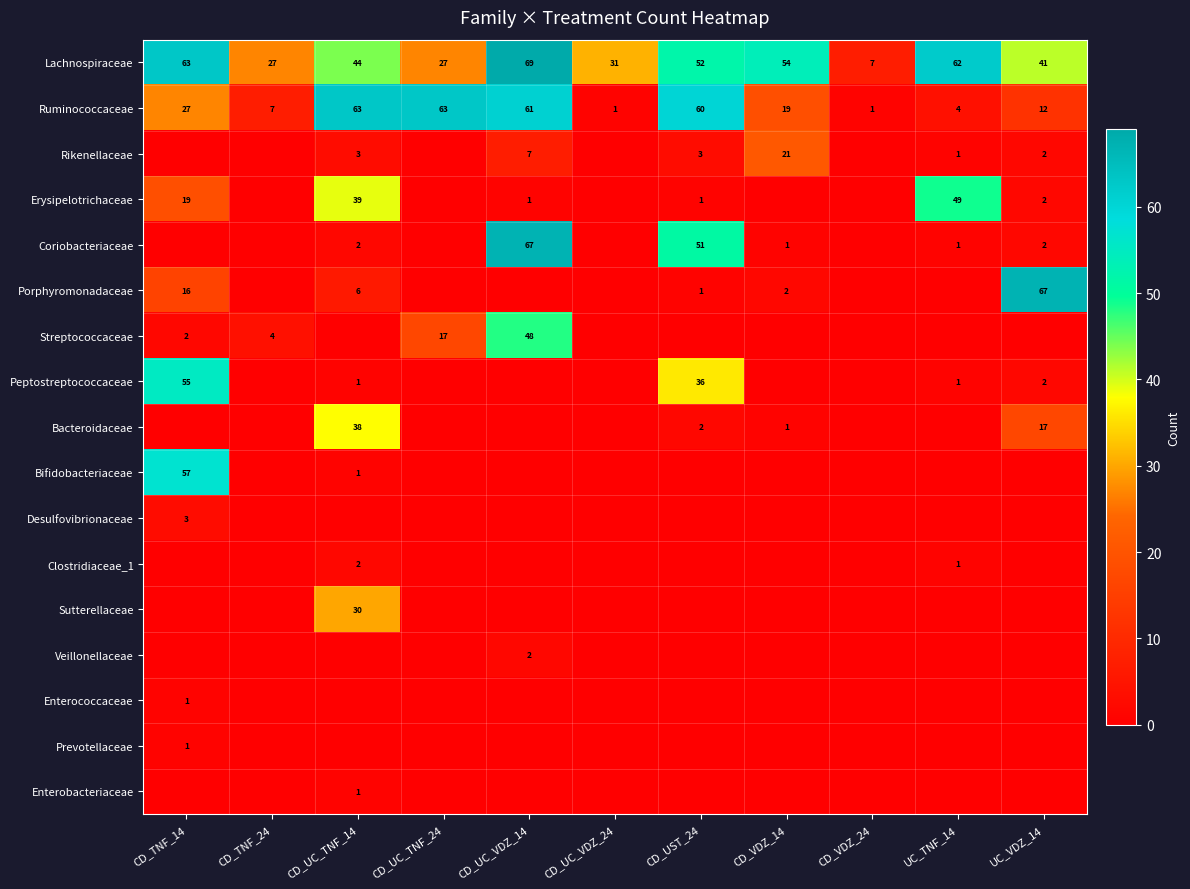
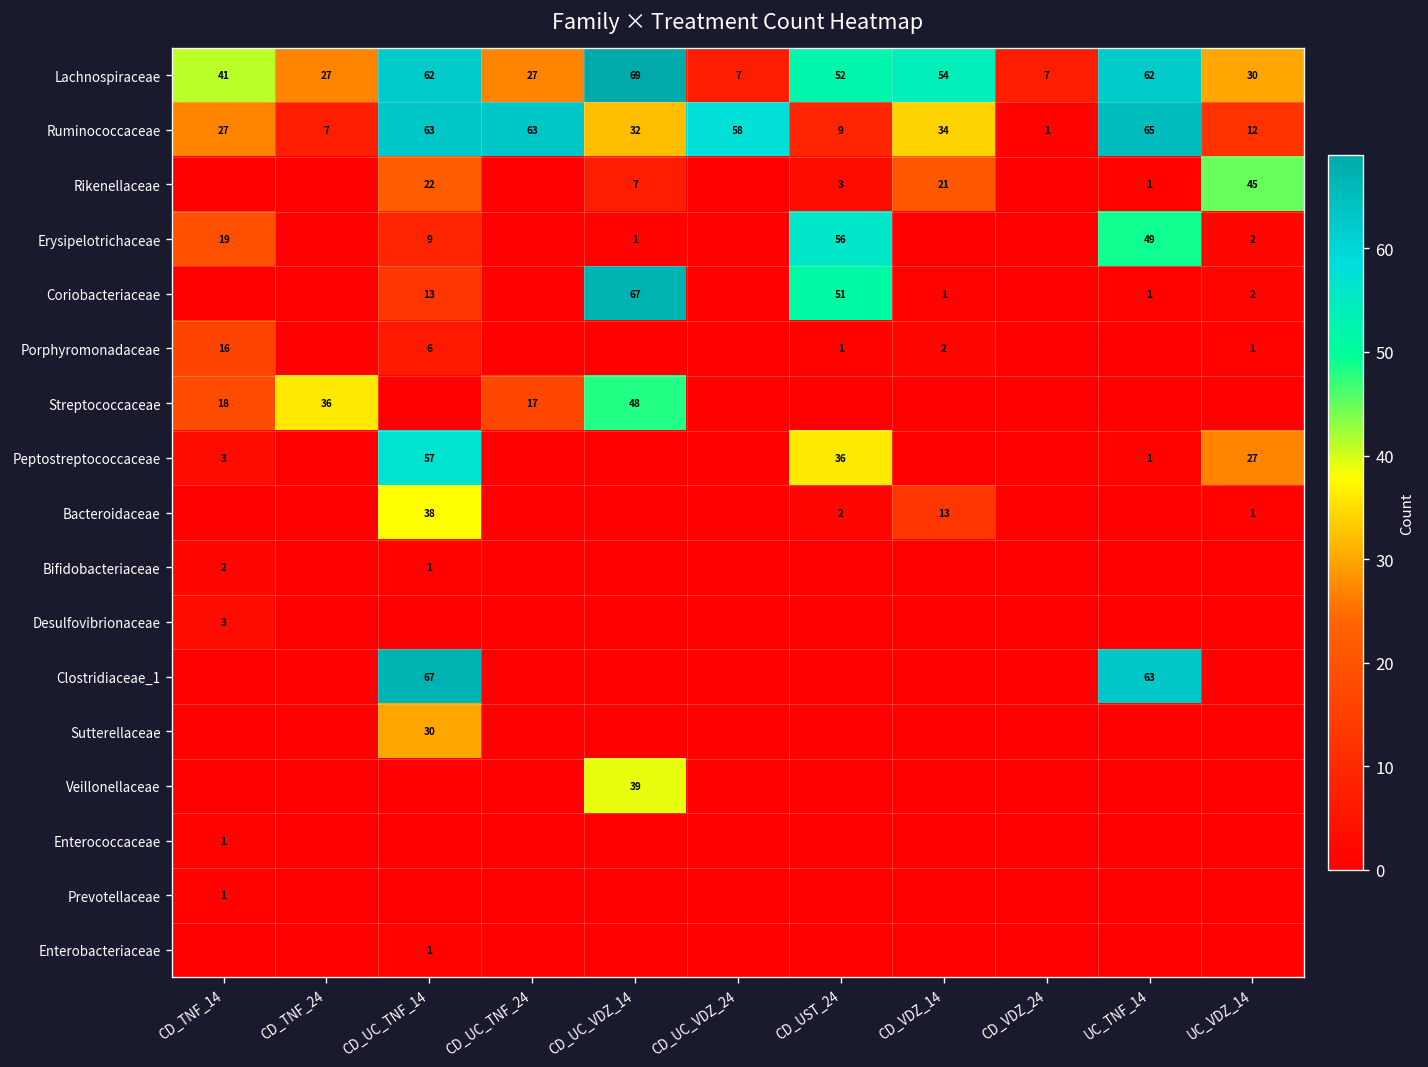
  {
    "Lachnospiraceae": {
-     "CD_TNF_14": 63,
+     "CD_TNF_14": 41,
      "CD_TNF_24": 27,
-     "CD_UC_TNF_14": 44,
+     "CD_UC_TNF_14": 62,
      "CD_UC_TNF_24": 27,
      "CD_UC_VDZ_14": 69,
-     "CD_UC_VDZ_24": 31,
+     "CD_UC_VDZ_24": 7,
      "CD_UST_24": 52,
      "CD_VDZ_14": 54,
      "CD_VDZ_24": 7,
      "UC_TNF_14": 62,
-     "UC_VDZ_14": 41
+     "UC_VDZ_14": 30
    },
    "Ruminococcaceae": {
      "CD_TNF_14": 27,
      "CD_TNF_24": 7,
      "CD_UC_TNF_14": 63,
      "CD_UC_TNF_24": 63,
-     "CD_UC_VDZ_14": 61,
-     "CD_UC_VDZ_24": 1,
-     "CD_UST_24": 60,
-     "CD_VDZ_14": 19,
+     "CD_UC_VDZ_14": 32,
+     "CD_UC_VDZ_24": 58,
+     "CD_UST_24": 9,
+     "CD_VDZ_14": 34,
      "CD_VDZ_24": 1,
-     "UC_TNF_14": 4,
+     "UC_TNF_14": 65,
      "UC_VDZ_14": 12
    },
    "Rikenellaceae": {
-     "CD_UC_TNF_14": 3,
+     "CD_UC_TNF_14": 22,
      "CD_UC_VDZ_14": 7,
      "CD_UST_24": 3,
      "CD_VDZ_14": 21,
      "UC_TNF_14": 1,
-     "UC_VDZ_14": 2
+     "UC_VDZ_14": 45
    },
    "Erysipelotrichaceae": {
      "CD_TNF_14": 19,
-     "CD_UC_TNF_14": 39,
+     "CD_UC_TNF_14": 9,
      "CD_UC_VDZ_14": 1,
-     "CD_UST_24": 1,
+     "CD_UST_24": 56,
      "UC_TNF_14": 49,
      "UC_VDZ_14": 2
    },
    "Coriobacteriaceae": {
-     "CD_UC_TNF_14": 2,
+     "CD_UC_TNF_14": 13,
      "CD_UC_VDZ_14": 67,
      "CD_UST_24": 51,
      "CD_VDZ_14": 1,
      "UC_TNF_14": 1,
      "UC_VDZ_14": 2
    },
    "Porphyromonadaceae": {
      "CD_TNF_14": 16,
      "CD_UC_TNF_14": 6,
      "CD_UST_24": 1,
      "CD_VDZ_14": 2,
-     "UC_VDZ_14": 67
+     "UC_VDZ_14": 1
    },
    "Streptococcaceae": {
-     "CD_TNF_14": 2,
-     "CD_TNF_24": 4,
+     "CD_TNF_14": 18,
+     "CD_TNF_24": 36,
      "CD_UC_TNF_24": 17,
      "CD_UC_VDZ_14": 48
    },
    "Peptostreptococcaceae": {
-     "CD_TNF_14": 55,
-     "CD_UC_TNF_14": 1,
+     "CD_TNF_14": 3,
+     "CD_UC_TNF_14": 57,
      "CD_UST_24": 36,
      "UC_TNF_14": 1,
-     "UC_VDZ_14": 2
+     "UC_VDZ_14": 27
    },
    "Bacteroidaceae": {
      "CD_UC_TNF_14": 38,
      "CD_UST_24": 2,
-     "CD_VDZ_14": 1,
-     "UC_VDZ_14": 17
+     "CD_VDZ_14": 13,
+     "UC_VDZ_14": 1
    },
    "Bifidobacteriaceae": {
-     "CD_TNF_14": 57,
+     "CD_TNF_14": 2,
      "CD_UC_TNF_14": 1
    },
    "Desulfovibrionaceae": {
      "CD_TNF_14": 3
    },
    "Clostridiaceae_1": {
-     "CD_UC_TNF_14": 2,
-     "UC_TNF_14": 1
+     "CD_UC_TNF_14": 67,
+     "UC_TNF_14": 63
    },
    "Sutterellaceae": {
      "CD_UC_TNF_14": 30
    },
    "Veillonellaceae": {
-     "CD_UC_VDZ_14": 2
+     "CD_UC_VDZ_14": 39
    },
    "Enterococcaceae": {
      "CD_TNF_14": 1
    },
    "Prevotellaceae": {
      "CD_TNF_14": 1
    },
    "Enterobacteriaceae": {
      "CD_UC_TNF_14": 1
    }
  }
